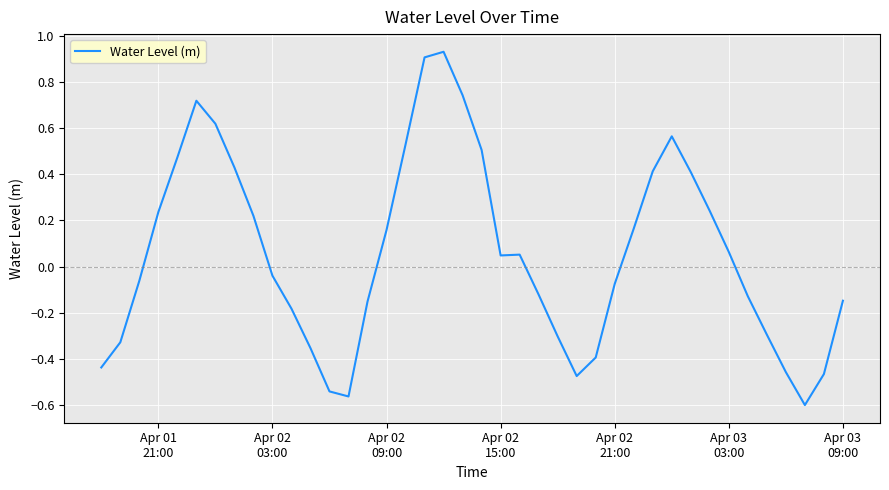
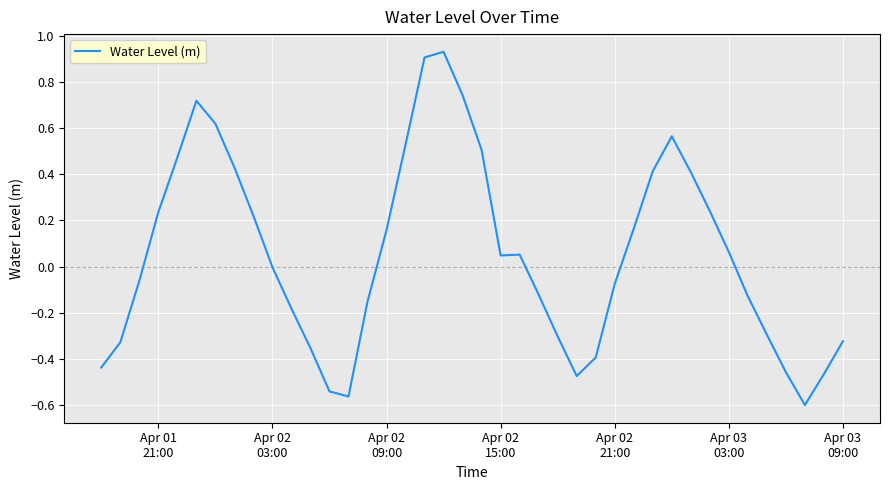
  {
    "Apr 01 21:00": 0.24,
-   "Apr 02 03:00": -0.04,
+   "Apr 02 03:00": 0.00,
    "Apr 02 09:00": 0.16,
    "Apr 02 15:00": 0.05,
    "Apr 02 21:00": -0.08,
    "Apr 03 03:00": 0.06,
-   "Apr 03 09:00": -0.15
+   "Apr 03 09:00": -0.32
  }
